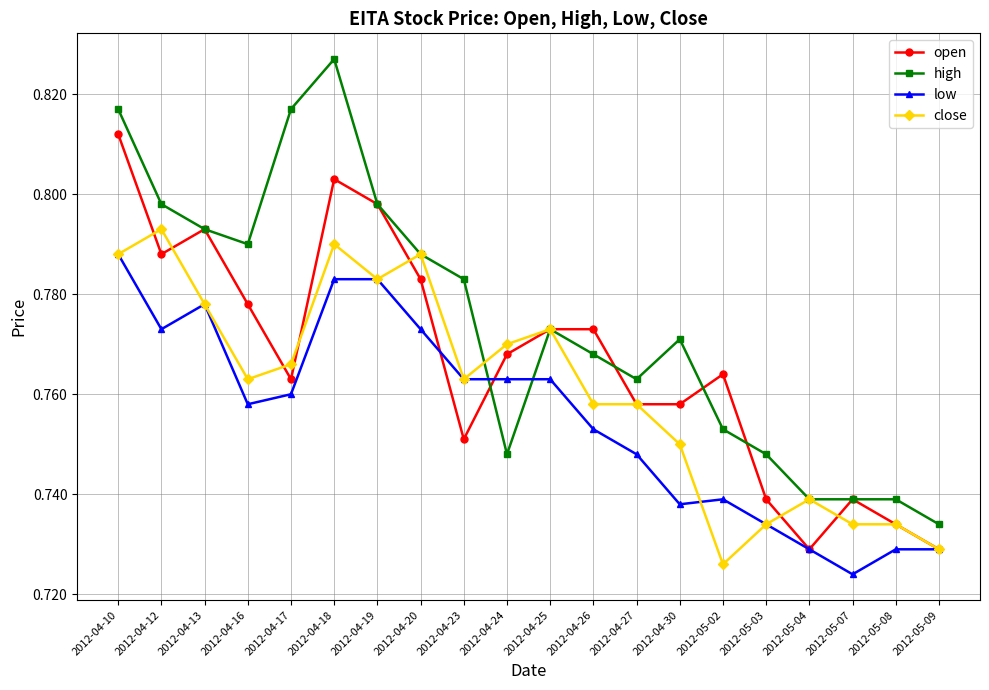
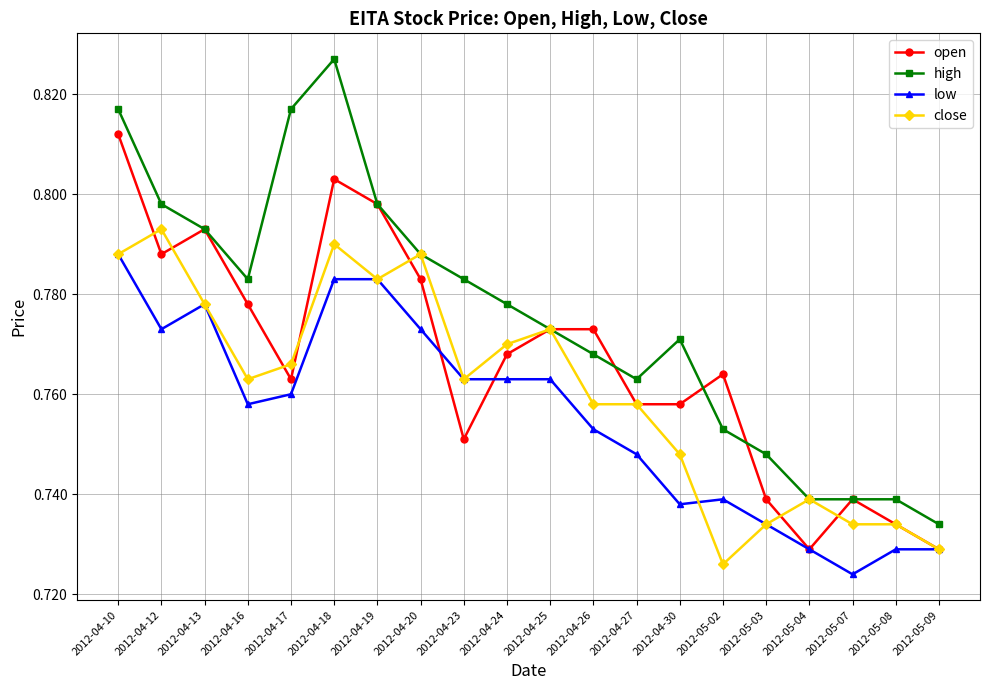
  {
    "open": {
      "2012-04-10": 0.812,
      "2012-04-12": 0.788,
      "2012-04-16": 0.778,
      "2012-04-17": 0.763,
      "2012-04-18": 0.803,
      "2012-04-20": 0.783,
      "2012-04-23": 0.751,
      "2012-04-24": 0.768,
      "2012-04-26": 0.773,
      "2012-04-30": 0.758,
      "2012-05-02": 0.764,
      "2012-05-03": 0.739
    },
    "high": {
      "2012-04-10": 0.817,
      "2012-04-12": 0.798,
-     "2012-04-16": 0.790,
+     "2012-04-16": 0.783,
      "2012-04-17": 0.817,
      "2012-04-18": 0.827,
      "2012-04-23": 0.783,
-     "2012-04-24": 0.748,
+     "2012-04-24": 0.778,
      "2012-04-26": 0.768,
      "2012-04-27": 0.763,
      "2012-04-30": 0.771,
      "2012-05-02": 0.753,
      "2012-05-03": 0.748,
      "2012-05-08": 0.739,
      "2012-05-09": 0.734
    },
    "low": {
      "2012-04-12": 0.773,
      "2012-04-16": 0.758,
      "2012-04-17": 0.760,
      "2012-04-18": 0.783,
      "2012-04-20": 0.773,
      "2012-04-24": 0.763,
      "2012-04-25": 0.763,
      "2012-04-26": 0.753,
      "2012-04-27": 0.748,
      "2012-04-30": 0.738,
      "2012-05-02": 0.739,
      "2012-05-07": 0.724,
      "2012-05-08": 0.729
    },
    "close": {
      "2012-04-12": 0.793,
      "2012-04-16": 0.763,
      "2012-04-17": 0.766,
      "2012-04-18": 0.790,
      "2012-04-24": 0.770,
      "2012-04-26": 0.758,
-     "2012-04-30": 0.750,
+     "2012-04-30": 0.748,
      "2012-05-02": 0.726,
      "2012-05-07": 0.734
    }
  }
